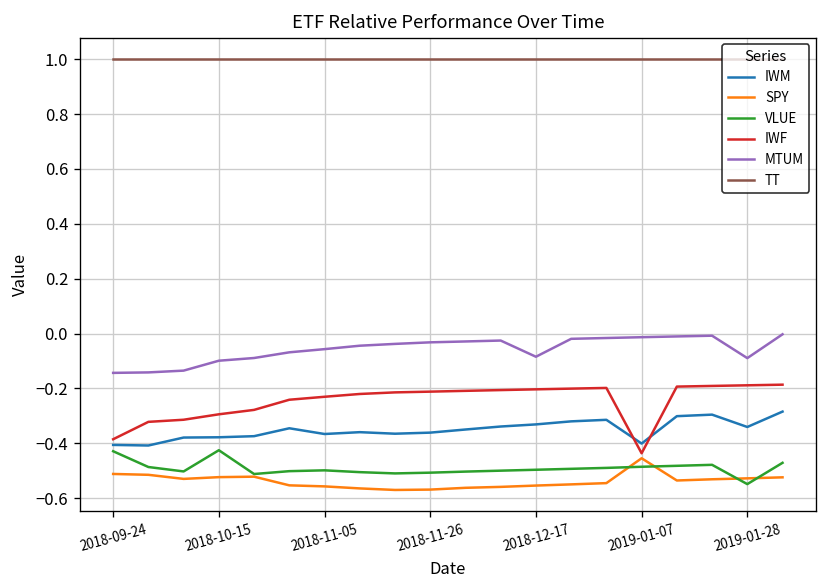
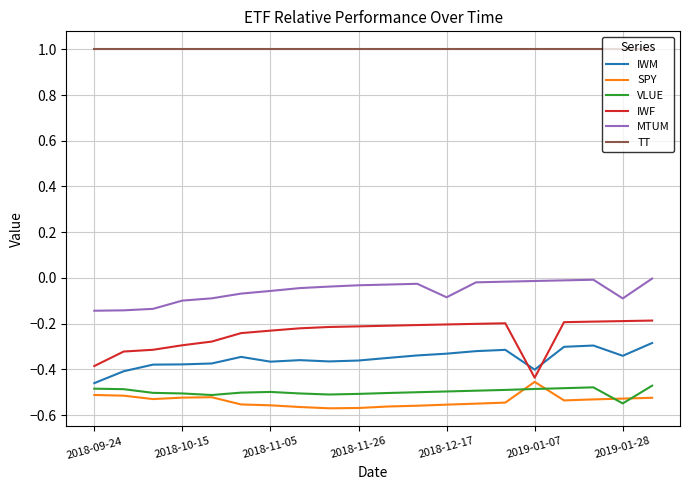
  {
    "IWM": {
-     "2018-09-24": -0.41,
+     "2018-09-24": -0.46,
      "2018-10-15": -0.38,
      "2018-11-05": -0.37,
      "2018-11-26": -0.36,
      "2018-12-17": -0.33,
      "2019-01-07": -0.40,
      "2019-01-28": -0.34
    },
    "SPY": {
      "2018-09-24": -0.51,
      "2018-10-15": -0.52,
      "2018-11-05": -0.56,
      "2018-11-26": -0.57,
      "2018-12-17": -0.55,
      "2019-01-07": -0.45,
      "2019-01-28": -0.53
    },
    "VLUE": {
-     "2018-09-24": -0.43,
-     "2018-10-15": -0.43,
+     "2018-09-24": -0.48,
+     "2018-10-15": -0.51,
      "2018-11-05": -0.50,
      "2018-11-26": -0.51,
      "2018-12-17": -0.50,
      "2019-01-07": -0.49,
      "2019-01-28": -0.55
    },
    "IWF": {
      "2018-09-24": -0.39,
      "2018-10-15": -0.29,
      "2018-11-05": -0.23,
      "2018-11-26": -0.21,
      "2018-12-17": -0.20,
      "2019-01-07": -0.44,
      "2019-01-28": -0.19
    },
    "MTUM": {
      "2018-09-24": -0.14,
      "2018-10-15": -0.10,
      "2018-11-05": -0.06,
      "2018-11-26": -0.03,
      "2018-12-17": -0.08,
      "2019-01-07": -0.01,
      "2019-01-28": -0.09
    },
    "TT": {
      "2018-09-24": 1.00,
      "2018-10-15": 1.00,
      "2018-11-05": 1.00,
      "2018-11-26": 1.00,
      "2018-12-17": 1.00,
      "2019-01-07": 1.00
    }
  }
